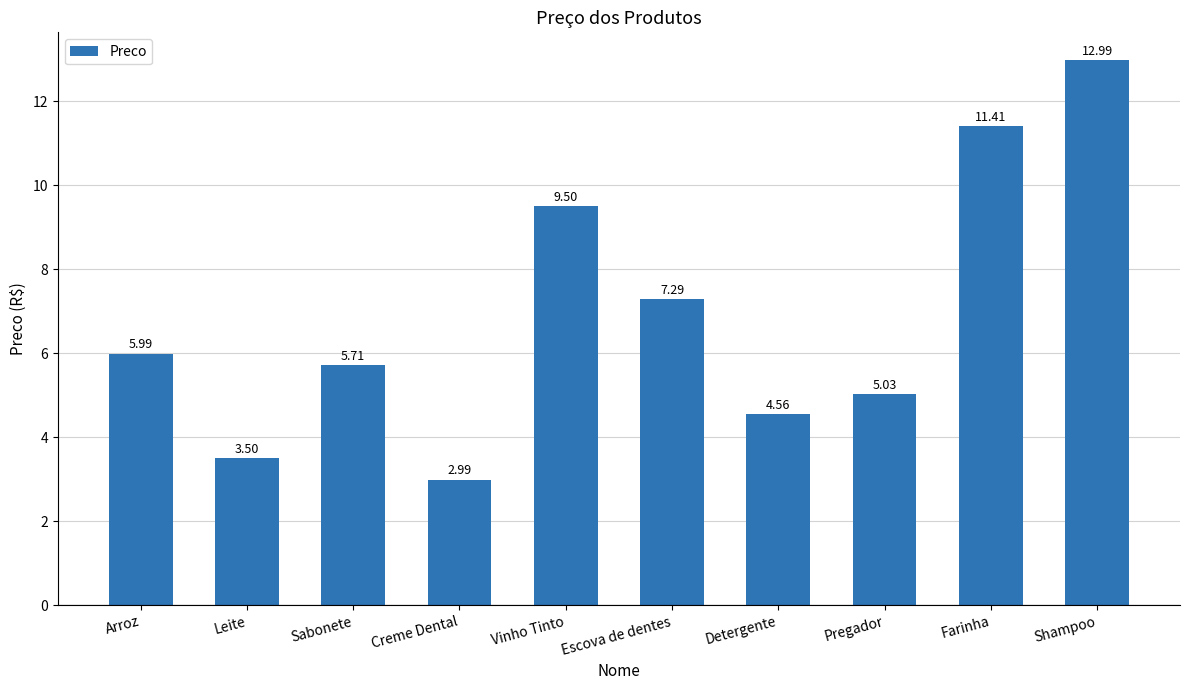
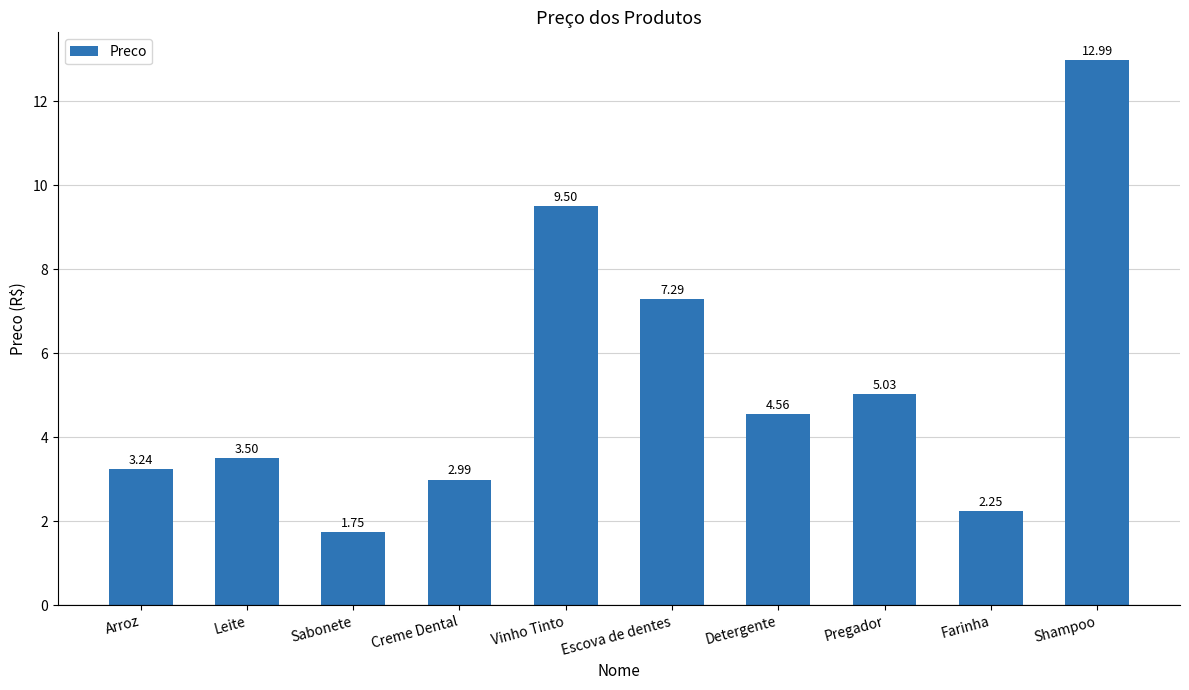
  {
-   "Arroz": 5.99,
+   "Arroz": 3.24,
    "Leite": 3.50,
-   "Sabonete": 5.71,
+   "Sabonete": 1.75,
    "Creme Dental": 2.99,
    "Vinho Tinto": 9.50,
    "Escova de dentes": 7.29,
    "Detergente": 4.56,
    "Pregador": 5.03,
-   "Farinha": 11.41,
+   "Farinha": 2.25,
    "Shampoo": 12.99
  }
